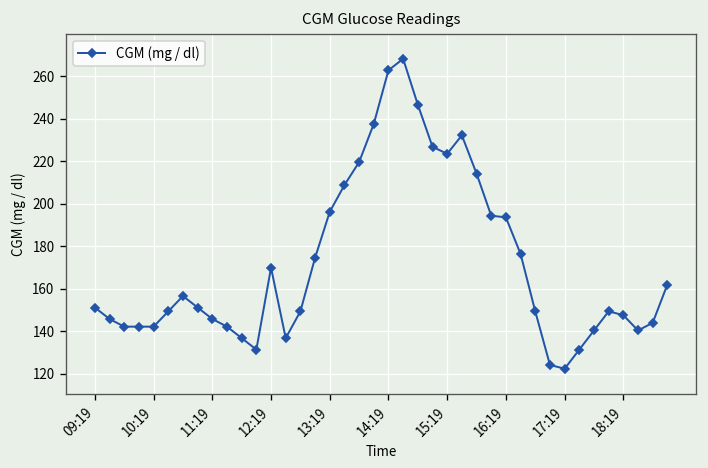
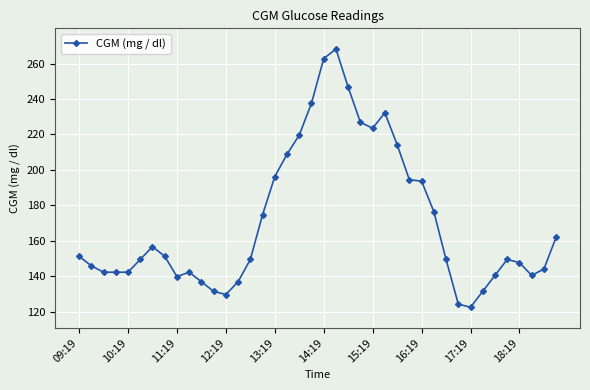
  {
    "09:19": 151,
    "10:19": 142,
-   "11:19": 146,
-   "12:19": 170,
+   "11:19": 140,
+   "12:19": 130,
    "13:19": 196,
    "14:19": 263,
    "15:19": 224,
    "16:19": 194,
    "17:19": 122,
    "18:19": 148
  }
